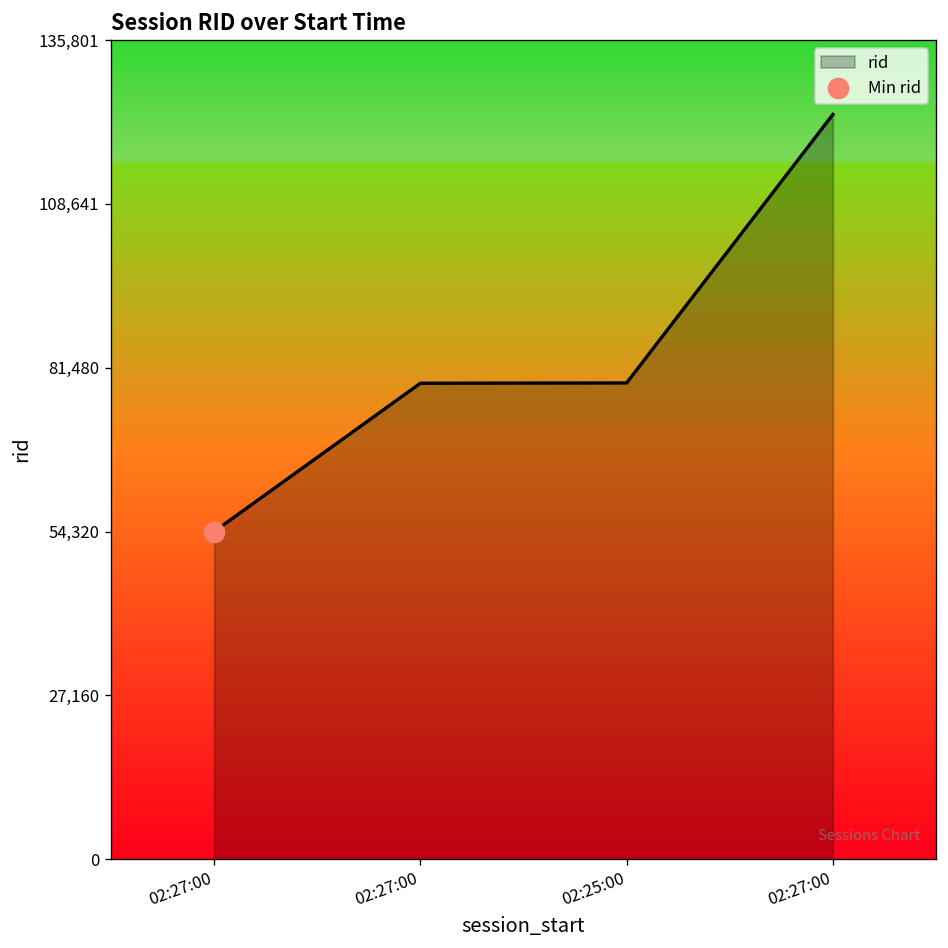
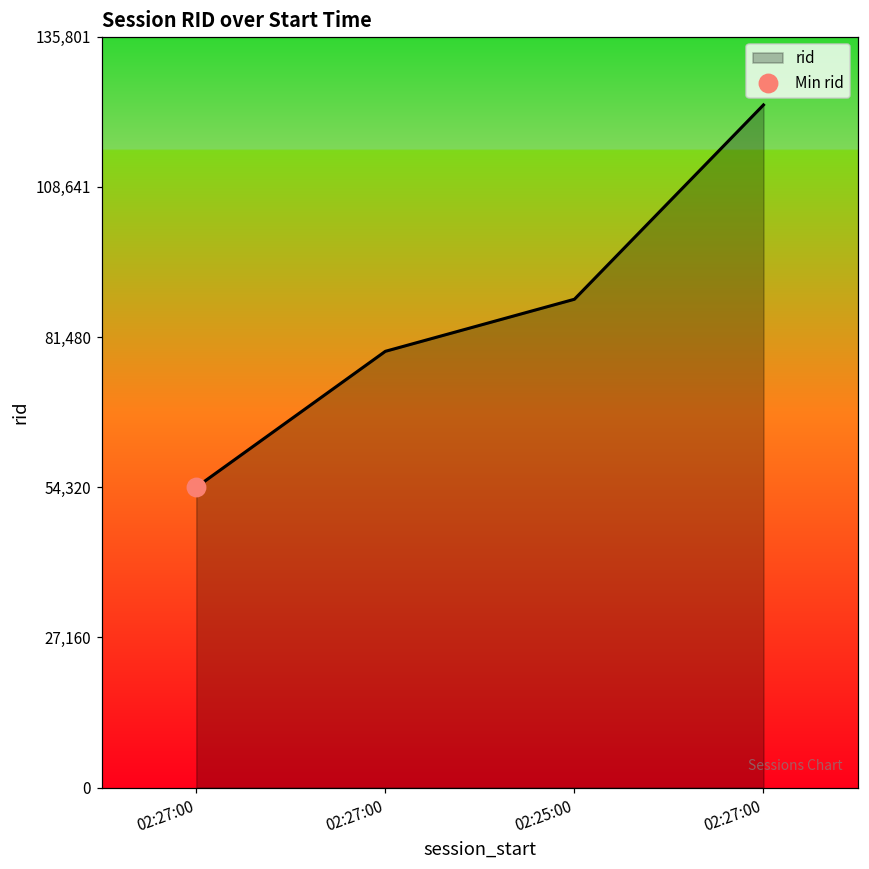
  {
    "rid": {
-     "02:25:00": "79,000"
+     "02:25:00": "88,000"
    }
  }
